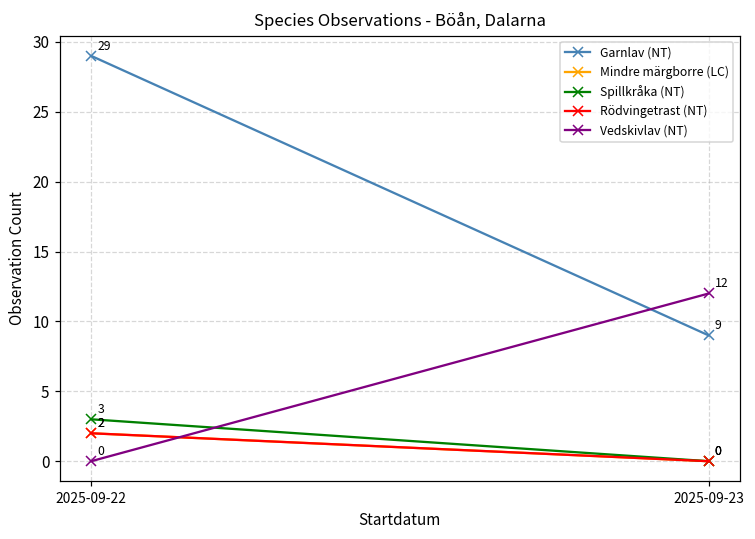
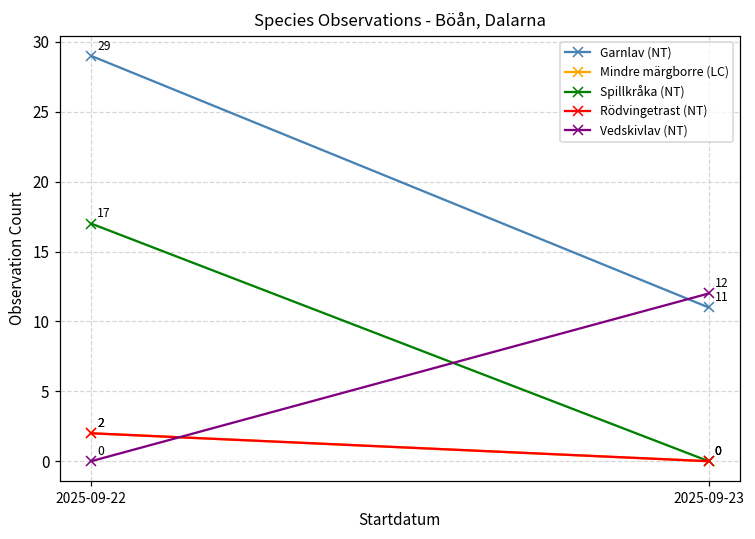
  {
    "Garnlav (NT)": {
      "2025-09-22": 29,
-     "2025-09-23": 9
+     "2025-09-23": 11
    },
    "Spillkråka (NT)": {
-     "2025-09-22": 3
+     "2025-09-22": 17
    },
    "Vedskivlav (NT)": {
      "2025-09-22": 0,
      "2025-09-23": 12
    }
  }
